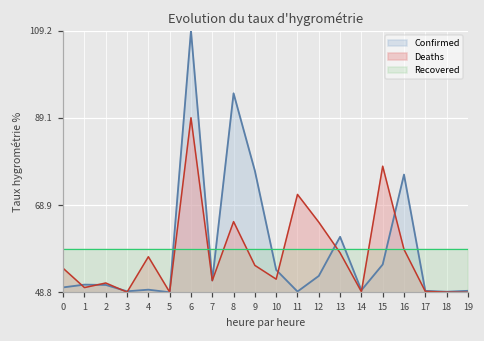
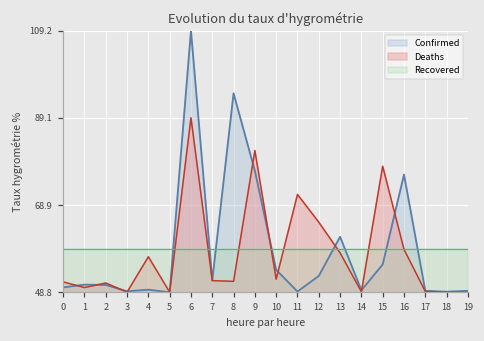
  {
    "Deaths": {
-     "0": 54,
+     "0": 51,
      "1": 50,
      "4": 57,
      "6": 89,
-     "8": 65,
-     "9": 55,
+     "8": 51,
+     "9": 82,
      "10": 52,
      "11": 71,
      "12": 65,
      "13": 58,
      "15": 78
    }
  }
